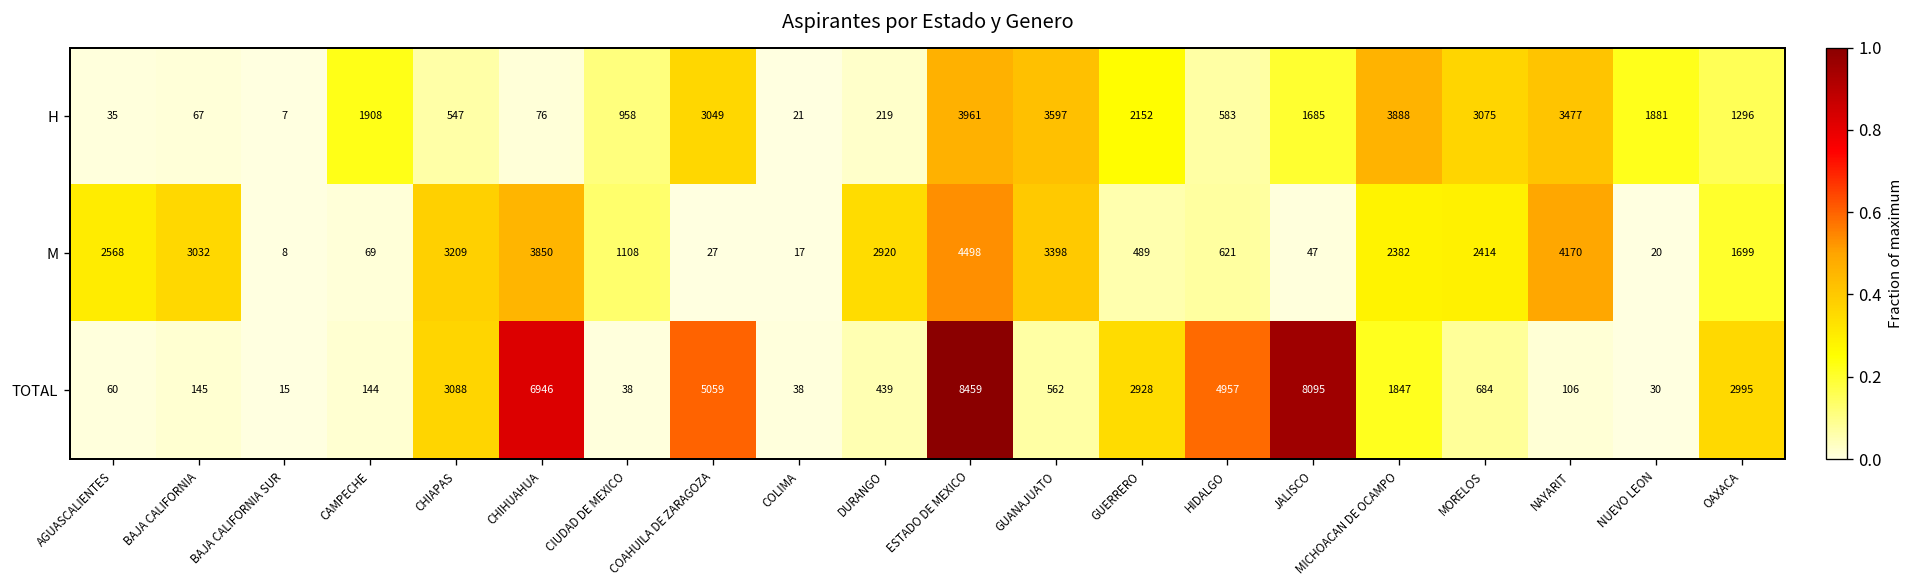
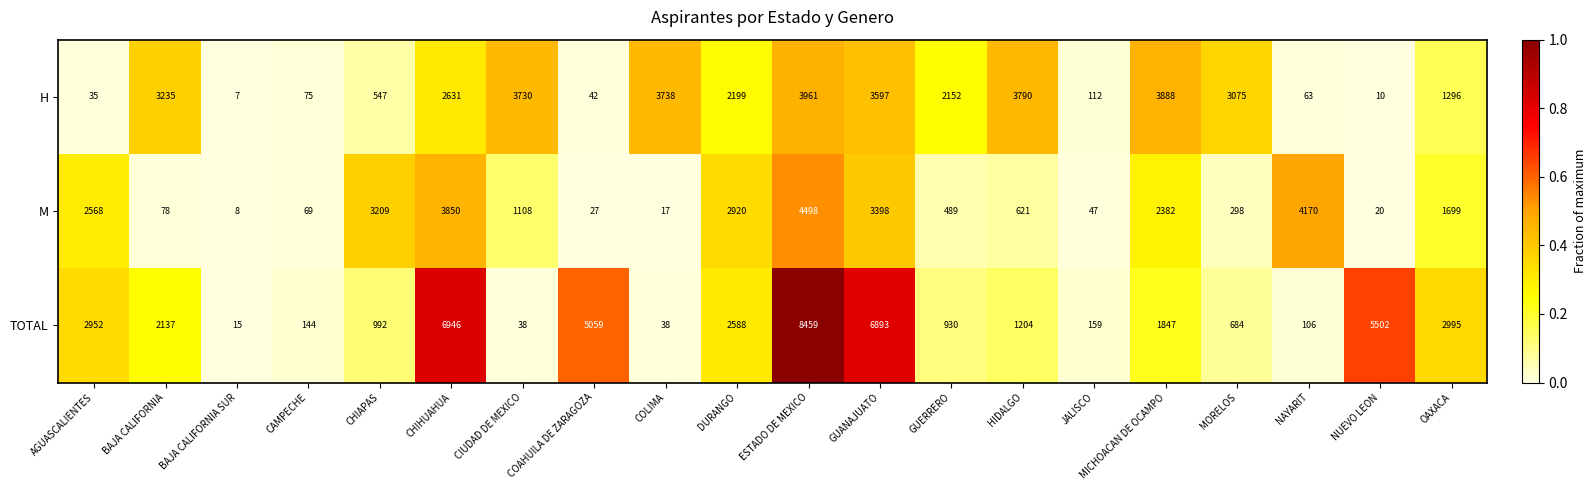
  {
    "H": {
      "AGUASCALIENTES": 35,
-     "BAJA CALIFORNIA": 67,
+     "BAJA CALIFORNIA": 3235,
      "BAJA CALIFORNIA SUR": 7,
-     "CAMPECHE": 1908,
+     "CAMPECHE": 75,
      "CHIAPAS": 547,
-     "CHIHUAHUA": 76,
-     "CIUDAD DE MEXICO": 958,
-     "COAHUILA DE ZARAGOZA": 3049,
-     "COLIMA": 21,
-     "DURANGO": 219,
+     "CHIHUAHUA": 2631,
+     "CIUDAD DE MEXICO": 3730,
+     "COAHUILA DE ZARAGOZA": 42,
+     "COLIMA": 3738,
+     "DURANGO": 2199,
      "ESTADO DE MEXICO": 3961,
      "GUANAJUATO": 3597,
      "GUERRERO": 2152,
-     "HIDALGO": 583,
-     "JALISCO": 1685,
+     "HIDALGO": 3790,
+     "JALISCO": 112,
      "MICHOACAN DE OCAMPO": 3888,
      "MORELOS": 3075,
-     "NAYARIT": 3477,
-     "NUEVO LEON": 1881,
+     "NAYARIT": 63,
+     "NUEVO LEON": 10,
      "OAXACA": 1296
    },
    "M": {
      "AGUASCALIENTES": 2568,
-     "BAJA CALIFORNIA": 3032,
+     "BAJA CALIFORNIA": 78,
      "BAJA CALIFORNIA SUR": 8,
      "CAMPECHE": 69,
      "CHIAPAS": 3209,
      "CHIHUAHUA": 3850,
      "CIUDAD DE MEXICO": 1108,
      "COAHUILA DE ZARAGOZA": 27,
      "COLIMA": 17,
      "DURANGO": 2920,
      "ESTADO DE MEXICO": 4498,
      "GUANAJUATO": 3398,
      "GUERRERO": 489,
      "HIDALGO": 621,
      "JALISCO": 47,
      "MICHOACAN DE OCAMPO": 2382,
-     "MORELOS": 2414,
+     "MORELOS": 298,
      "NAYARIT": 4170,
      "NUEVO LEON": 20,
      "OAXACA": 1699
    },
    "TOTAL": {
-     "AGUASCALIENTES": 60,
-     "BAJA CALIFORNIA": 145,
+     "AGUASCALIENTES": 2952,
+     "BAJA CALIFORNIA": 2137,
      "BAJA CALIFORNIA SUR": 15,
      "CAMPECHE": 144,
-     "CHIAPAS": 3088,
+     "CHIAPAS": 992,
      "CHIHUAHUA": 6946,
      "CIUDAD DE MEXICO": 38,
      "COAHUILA DE ZARAGOZA": 5059,
      "COLIMA": 38,
-     "DURANGO": 439,
+     "DURANGO": 2588,
      "ESTADO DE MEXICO": 8459,
-     "GUANAJUATO": 562,
-     "GUERRERO": 2928,
-     "HIDALGO": 4957,
-     "JALISCO": 8095,
+     "GUANAJUATO": 6893,
+     "GUERRERO": 930,
+     "HIDALGO": 1204,
+     "JALISCO": 159,
      "MICHOACAN DE OCAMPO": 1847,
      "MORELOS": 684,
      "NAYARIT": 106,
-     "NUEVO LEON": 30,
+     "NUEVO LEON": 5502,
      "OAXACA": 2995
    }
  }
